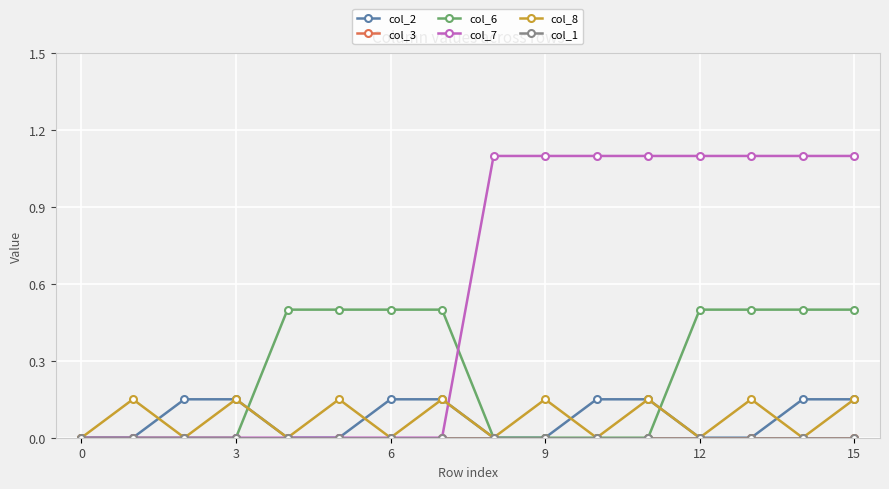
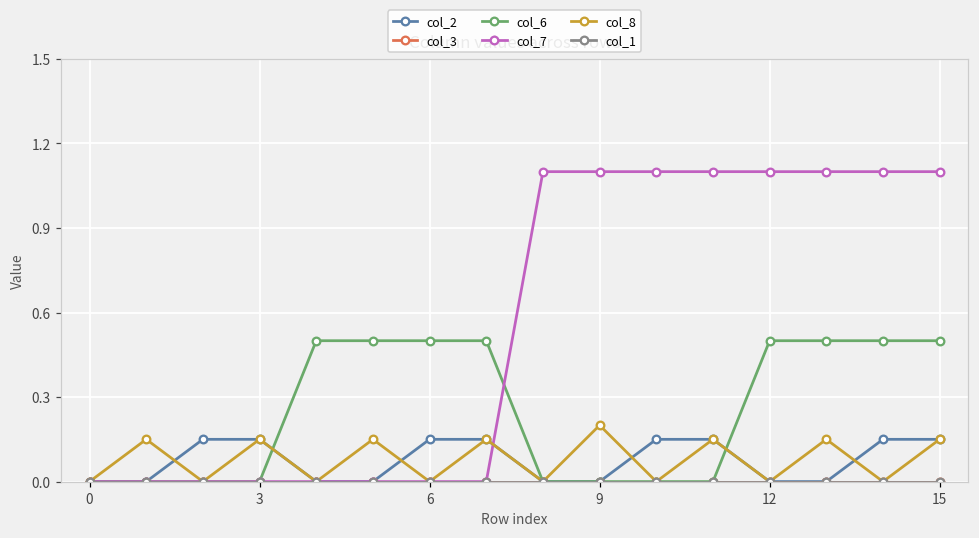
  {
    "col_7": {
      "9": 1.10,
      "12": 1.10,
      "15": 1.10
    },
    "col_8": {
-     "9": 0.15
+     "9": 0.20
    }
  }
